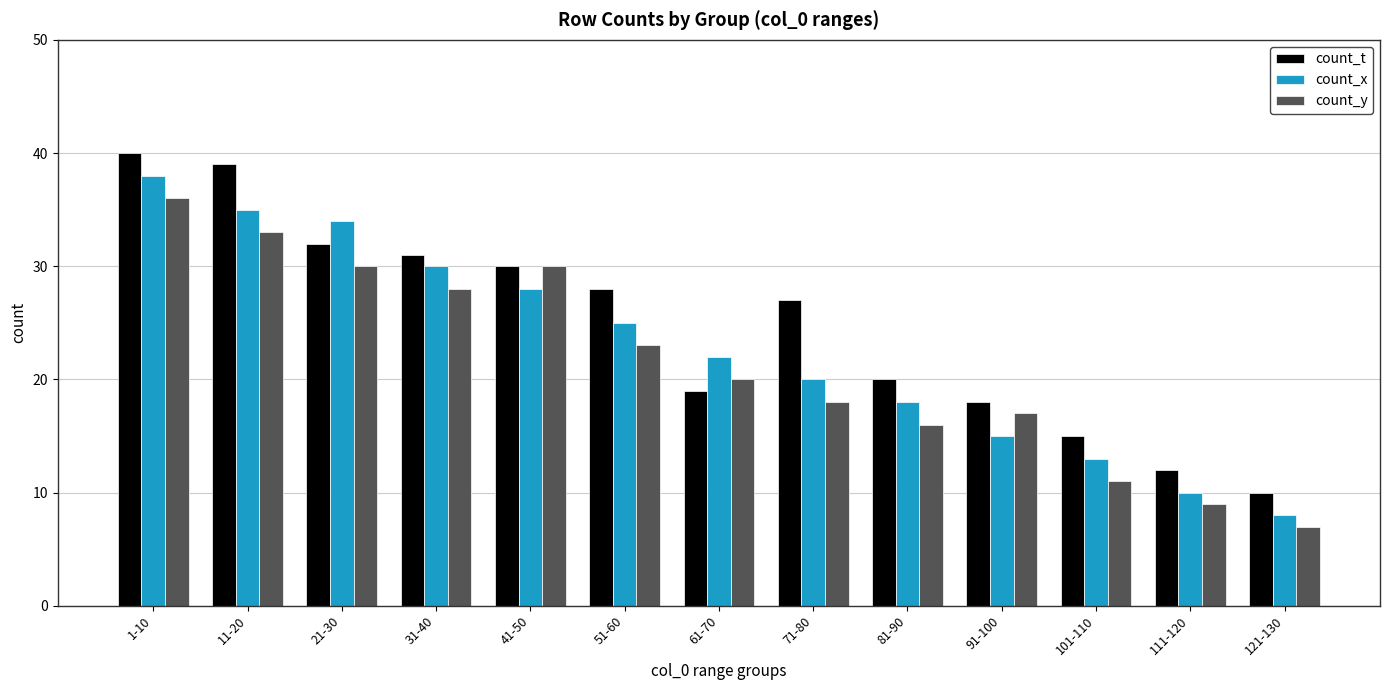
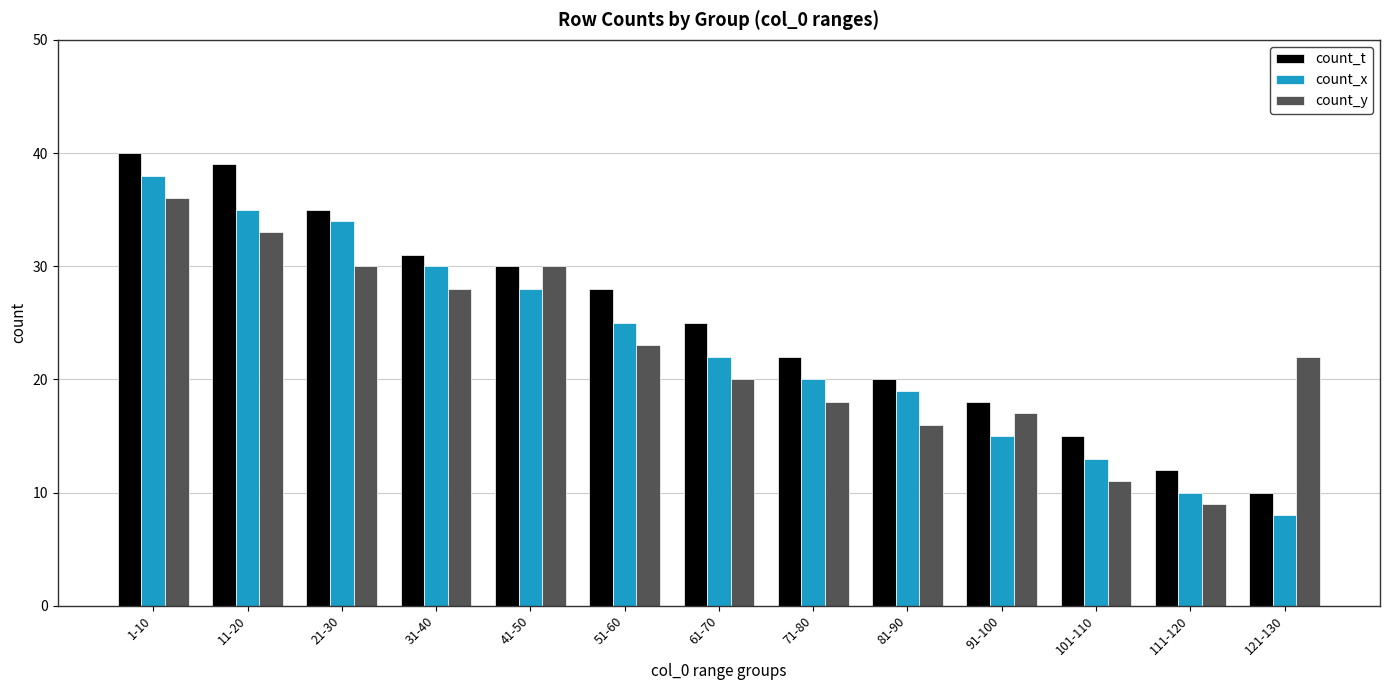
  {
    "count_t": {
      "1-10": 40,
      "11-20": 39,
-     "21-30": 32,
+     "21-30": 35,
      "31-40": 31,
      "41-50": 30,
      "51-60": 28,
-     "61-70": 19,
-     "71-80": 27,
+     "61-70": 25,
+     "71-80": 22,
      "81-90": 20,
      "91-100": 18,
      "101-110": 15,
      "111-120": 12,
      "121-130": 10
    },
    "count_x": {
      "1-10": 38,
      "11-20": 35,
      "21-30": 34,
      "31-40": 30,
      "41-50": 28,
      "51-60": 25,
      "61-70": 22,
      "71-80": 20,
-     "81-90": 18,
+     "81-90": 19,
      "91-100": 15,
      "101-110": 13,
      "111-120": 10,
      "121-130": 8
    },
    "count_y": {
      "1-10": 36,
      "11-20": 33,
      "21-30": 30,
      "31-40": 28,
      "41-50": 30,
      "51-60": 23,
      "61-70": 20,
      "71-80": 18,
      "81-90": 16,
      "91-100": 17,
      "101-110": 11,
      "111-120": 9,
-     "121-130": 7
+     "121-130": 22
    }
  }
